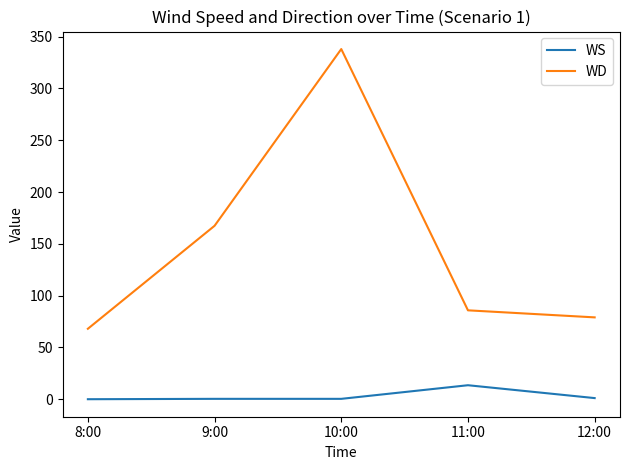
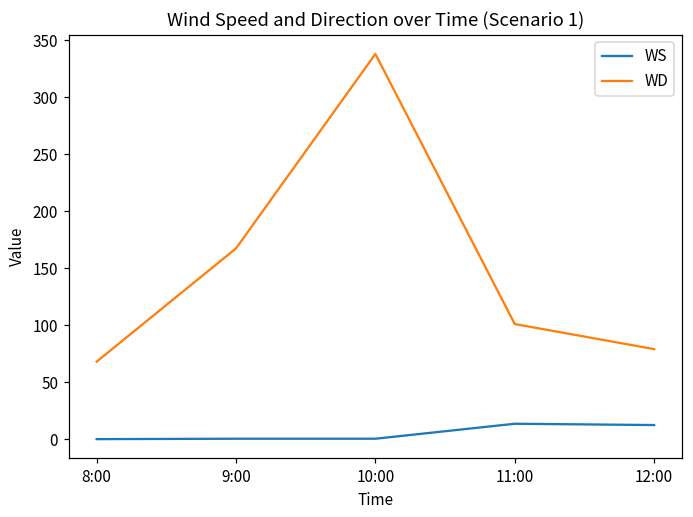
  {
    "WS": {
      "8:00": 0,
      "9:00": 0,
      "10:00": 0,
      "11:00": 14,
-     "12:00": 1
+     "12:00": 12
    },
    "WD": {
      "8:00": 68,
      "9:00": 167,
      "10:00": 338,
-     "11:00": 86,
+     "11:00": 101,
      "12:00": 79
    }
  }
